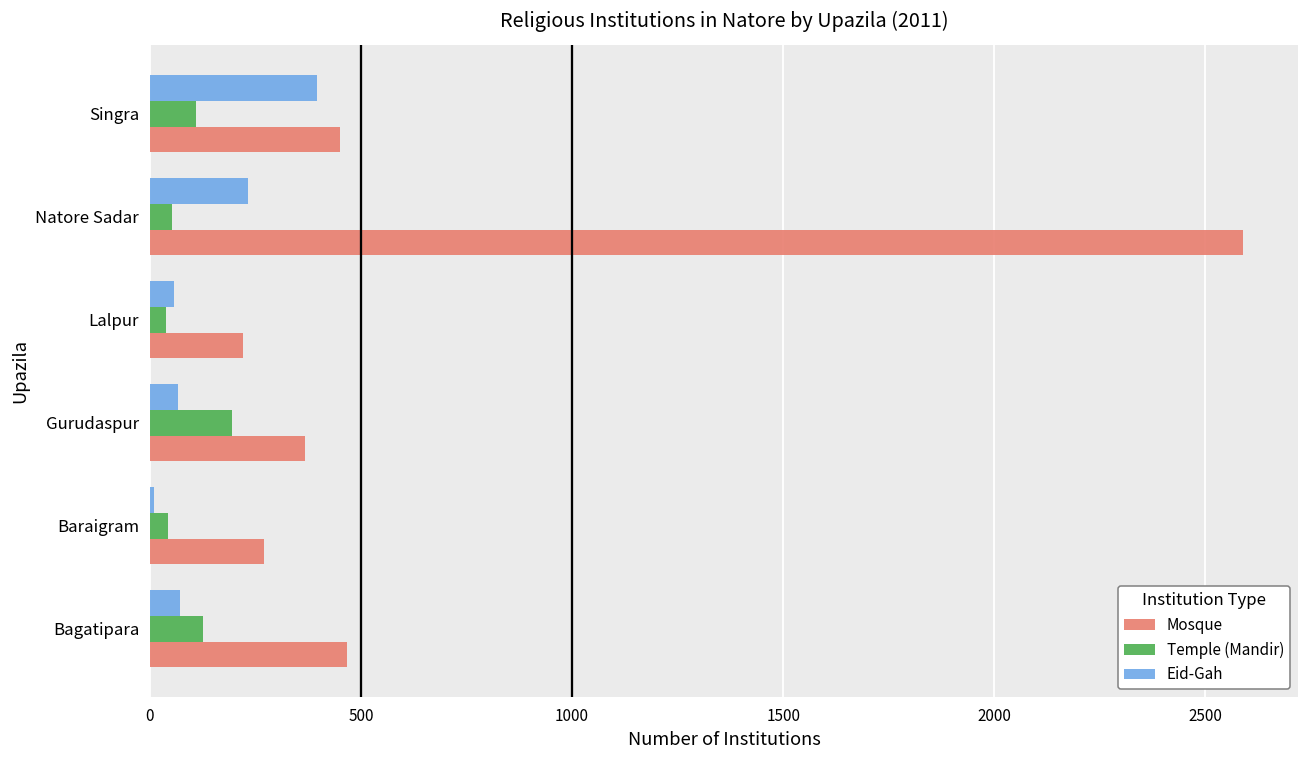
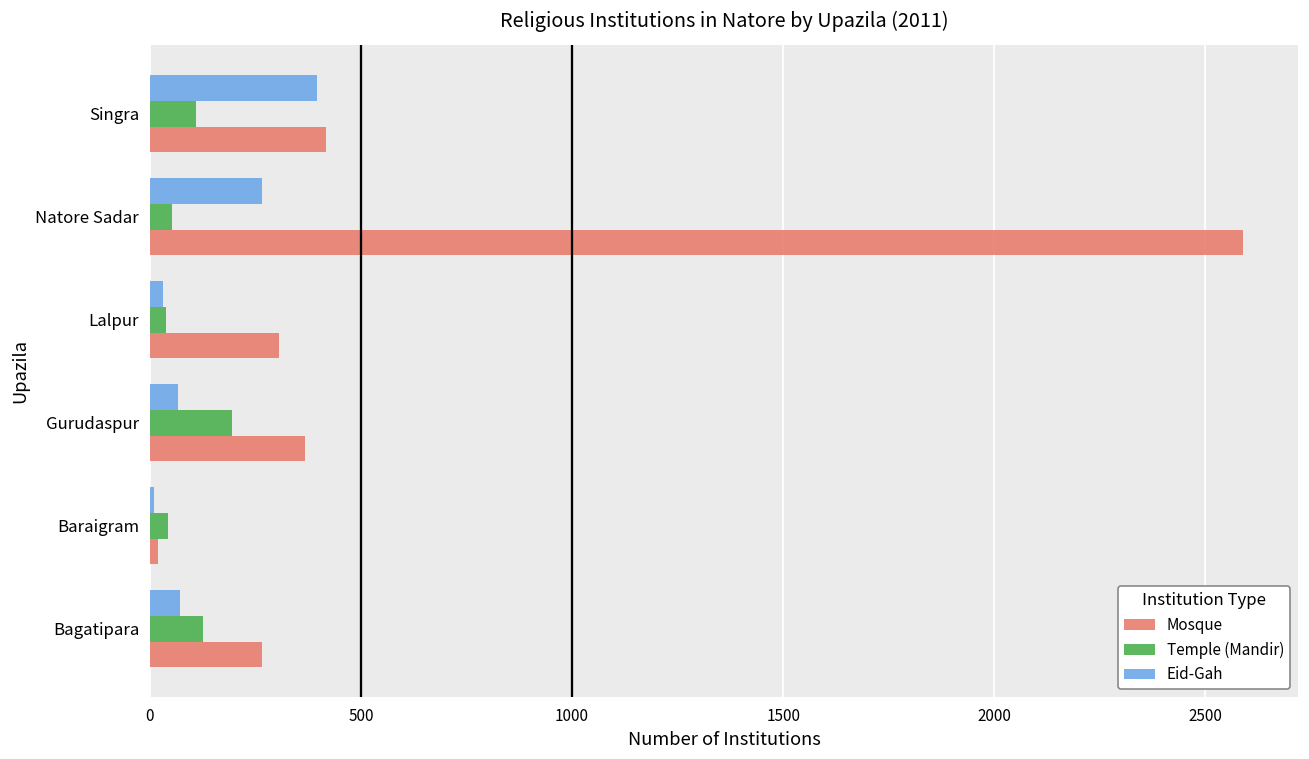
  {
    "Mosque": {
-     "Singra": 450,
+     "Singra": 420,
      "Natore Sadar": 2590,
-     "Lalpur": 220,
+     "Lalpur": 310,
      "Gurudaspur": 370,
-     "Baraigram": 270,
-     "Bagatipara": 470
+     "Baraigram": 20,
+     "Bagatipara": 270
    },
    "Temple (Mandir)": {
      "Singra": 110,
      "Natore Sadar": 50,
      "Lalpur": 40,
      "Gurudaspur": 200,
      "Baraigram": 40,
      "Bagatipara": 130
    },
    "Eid-Gah": {
      "Singra": 400,
-     "Natore Sadar": 230,
-     "Lalpur": 60,
+     "Natore Sadar": 270,
+     "Lalpur": 30,
      "Gurudaspur": 70,
      "Baraigram": 10,
      "Bagatipara": 70
    }
  }
